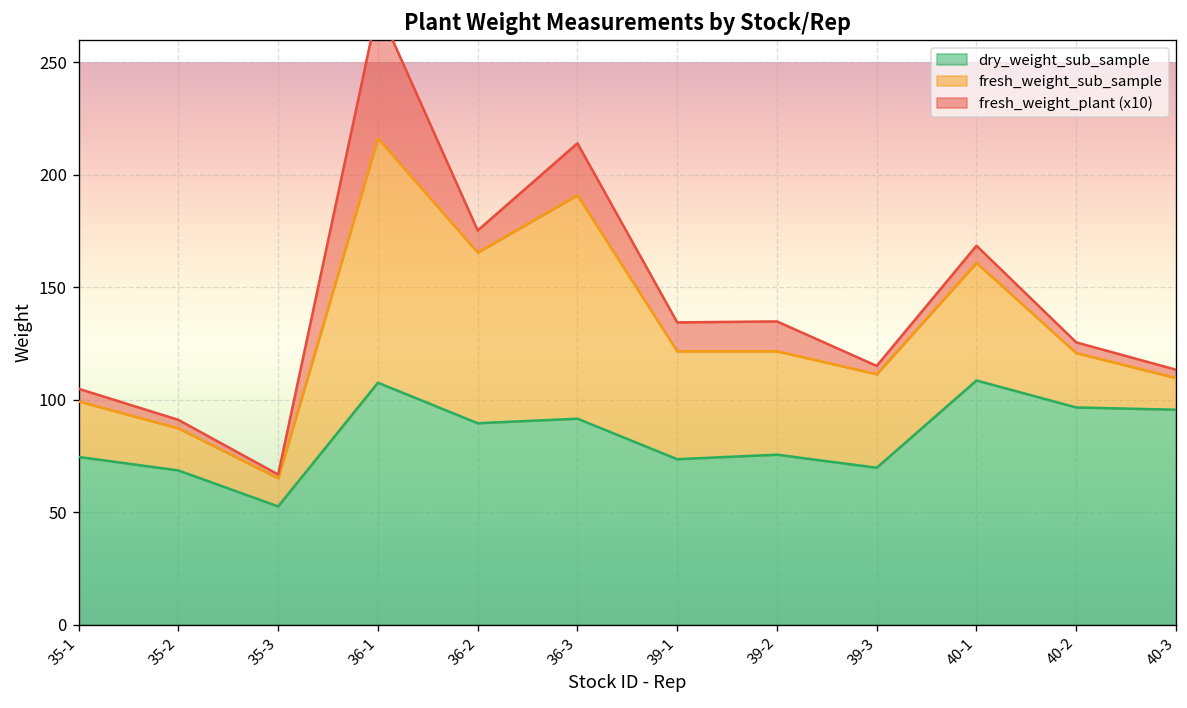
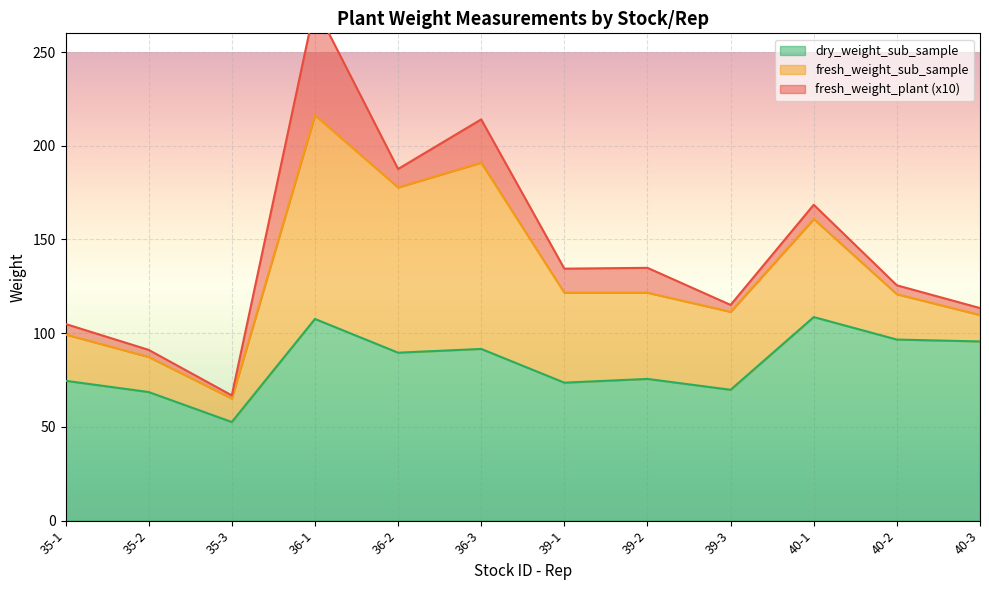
  {
    "dry_weight_sub_sample": {
      "35-1": 75,
      "35-2": 69,
      "35-3": 53,
      "36-1": 108,
      "36-2": 90,
      "36-3": 92,
      "39-1": 74,
      "39-2": 76,
      "39-3": 70,
      "40-1": 109,
      "40-2": 97,
      "40-3": 96
    },
    "fresh_weight_sub_sample": {
      "35-1": 99,
      "35-2": 87,
      "35-3": 65,
      "36-1": 216,
-     "36-2": 166,
+     "36-2": 178,
      "36-3": 191,
      "39-1": 122,
      "39-2": 122,
      "39-3": 111,
      "40-1": 161,
      "40-2": 121,
      "40-3": 110
    },
    "fresh_weight_plant (x10)": {
      "35-1": 105,
      "35-2": 91,
      "35-3": 67,
      "36-2": 10,
      "36-3": 214,
      "39-1": 134,
      "39-2": 135,
      "39-3": 115,
      "40-1": 169,
      "40-2": 126,
      "40-3": 113
    }
  }
